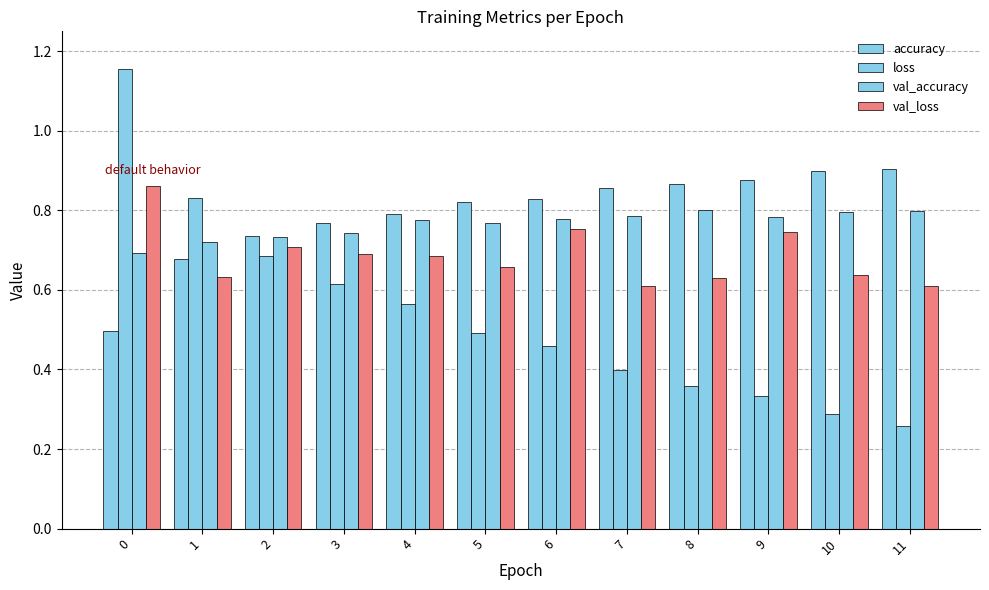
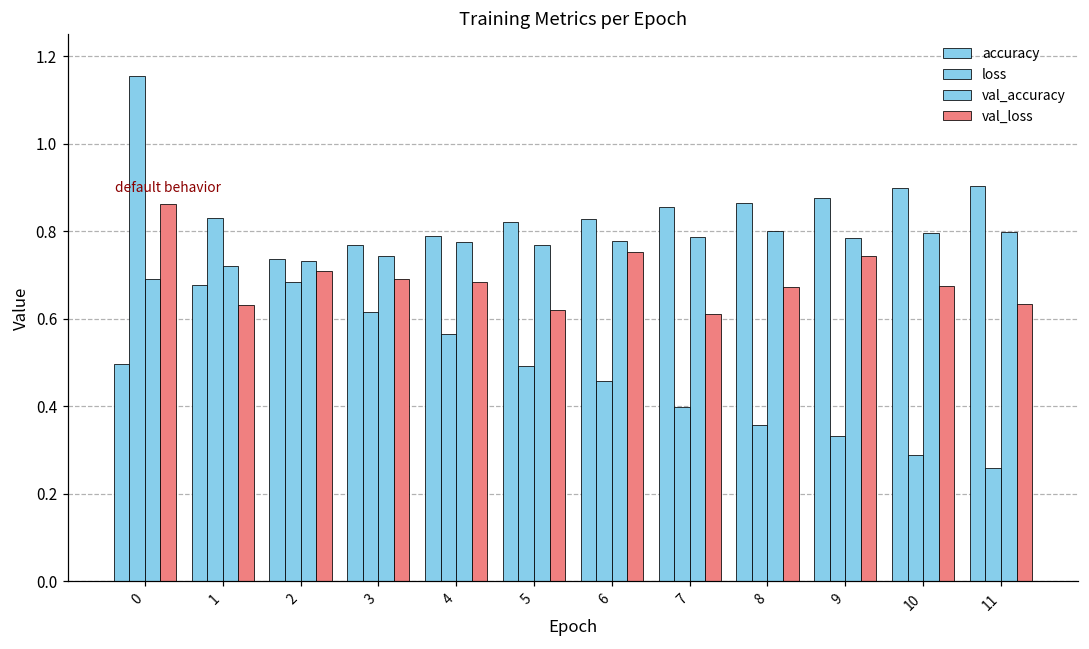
  {
    "val_loss": {
      "0": 0.86,
      "1": 0.63,
      "2": 0.71,
      "3": 0.69,
      "4": 0.68,
-     "5": 0.66,
+     "5": 0.62,
      "6": 0.75,
      "7": 0.61,
-     "8": 0.63,
+     "8": 0.67,
      "9": 0.74,
-     "10": 0.64,
-     "11": 0.61
+     "10": 0.67,
+     "11": 0.63
    }
  }
